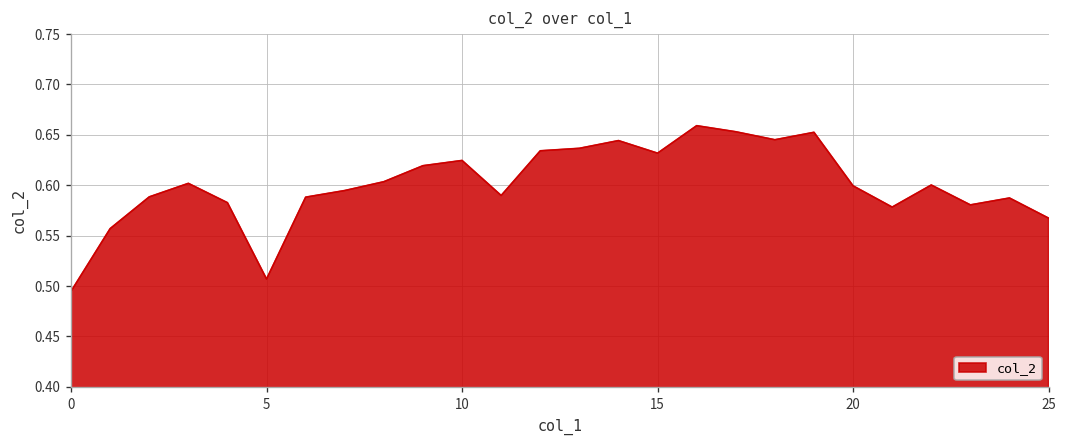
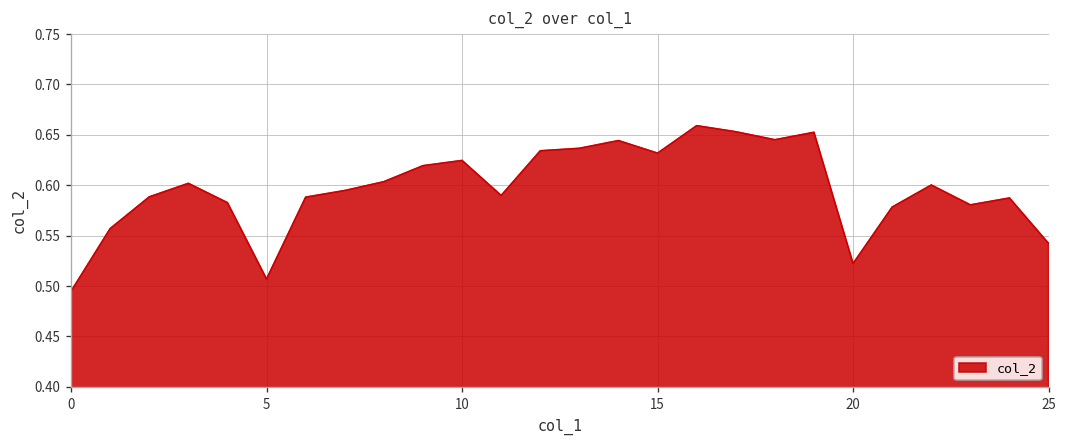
  {
    "0": 0.49,
    "5": 0.51,
    "10": 0.62,
    "15": 0.63,
-   "20": 0.60,
-   "25": 0.57
+   "20": 0.52,
+   "25": 0.54
  }
